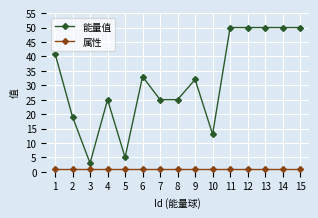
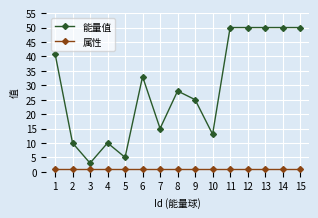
  {
    "能量值": {
      "1": 41,
-     "2": 19,
+     "2": 10,
      "3": 3,
-     "4": 25,
+     "4": 10,
      "5": 5,
      "6": 33,
-     "7": 25,
-     "8": 25,
-     "9": 32,
+     "7": 15,
+     "8": 28,
+     "9": 25,
      "10": 13,
      "11": 50,
      "12": 50,
      "13": 50,
      "14": 50,
      "15": 50
    },
    "属性": {
      "1": 1,
      "2": 1,
      "3": 1,
      "4": 1,
      "5": 1,
      "6": 1,
      "7": 1,
      "8": 1,
      "9": 1,
      "10": 1,
      "11": 1,
      "12": 1,
      "13": 1,
      "14": 1,
      "15": 1
    }
  }
